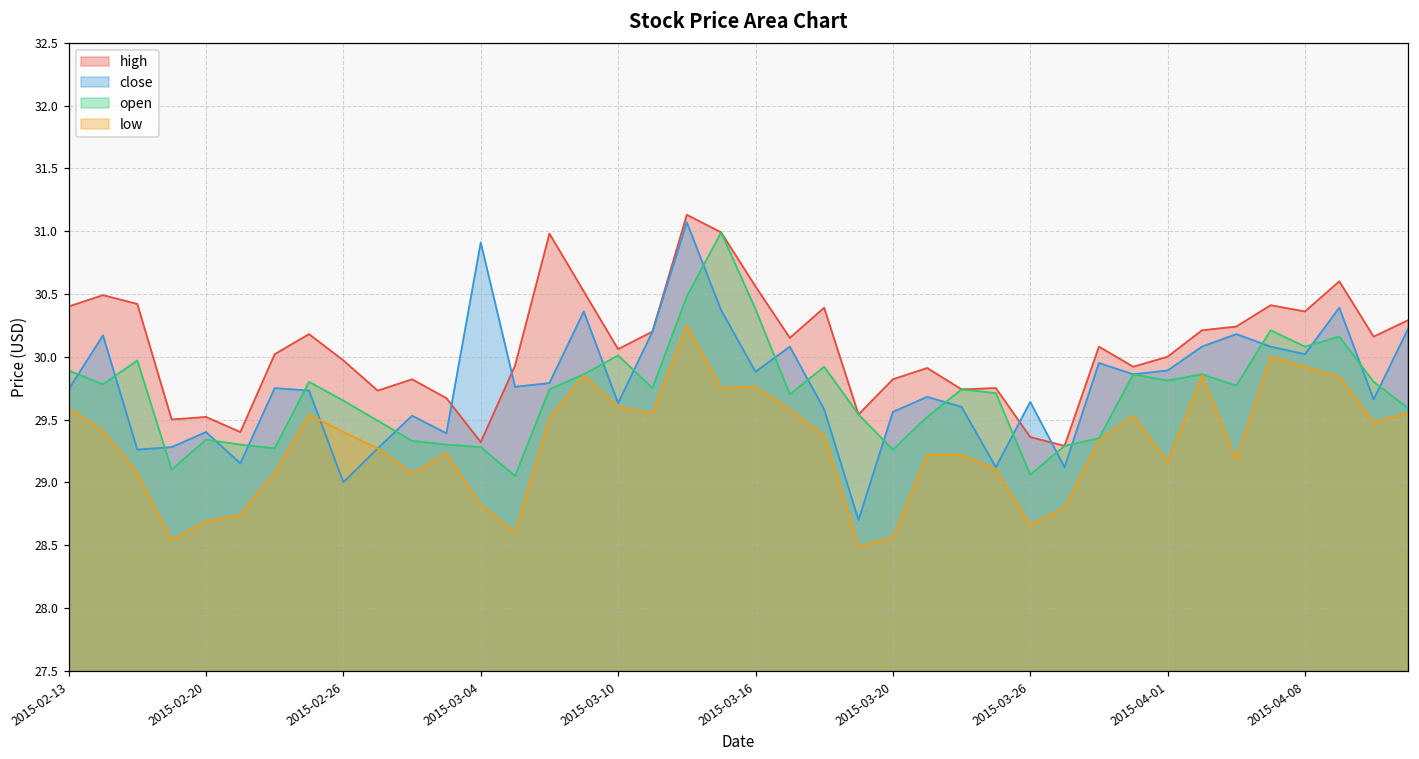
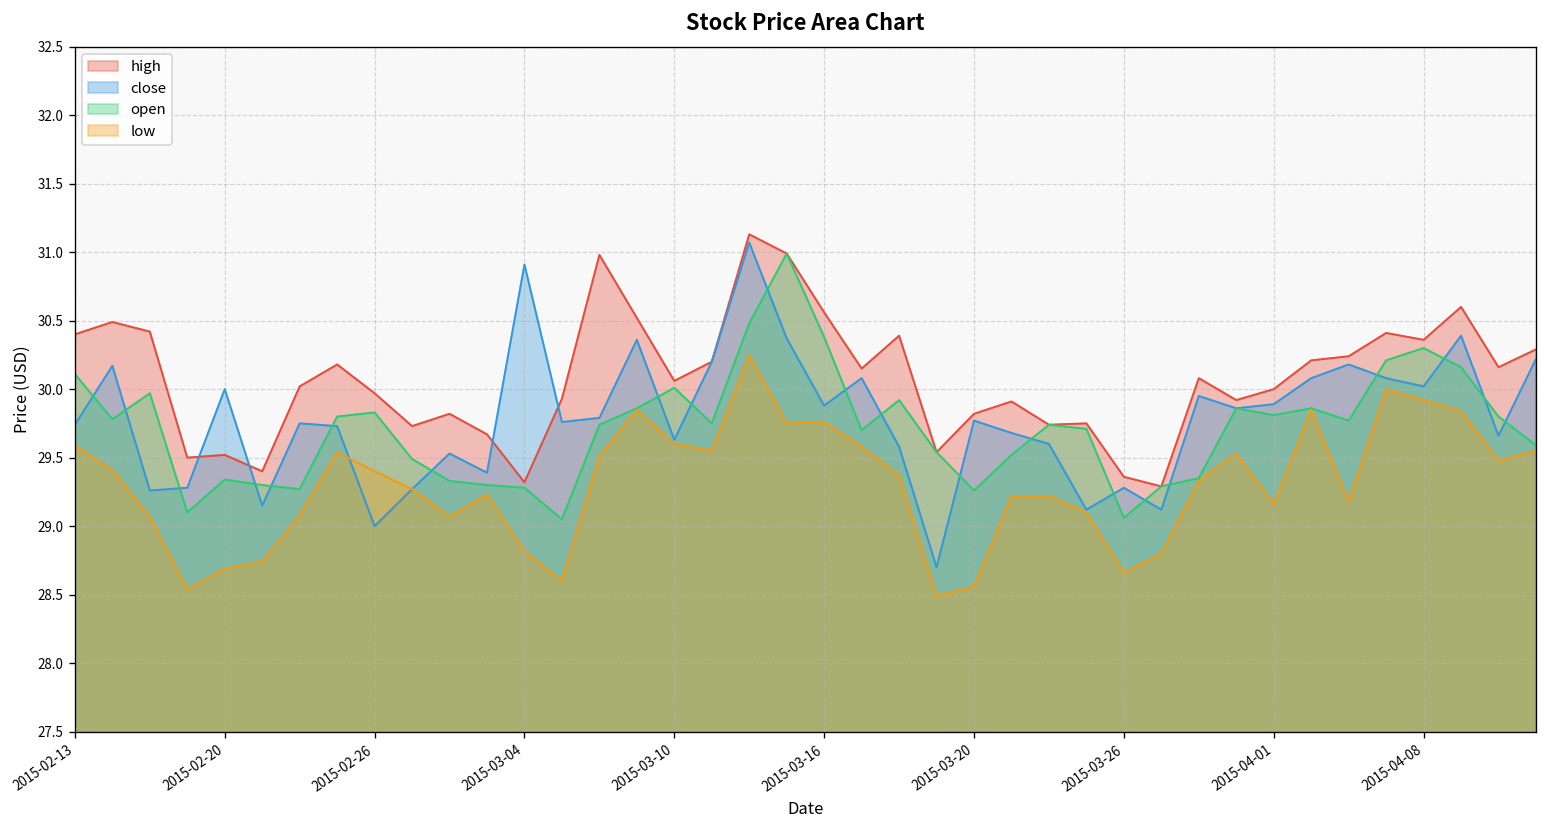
  {
    "close": {
      "2015-02-13": 29.74,
-     "2015-02-20": 29.4,
+     "2015-02-20": 30.0,
      "2015-02-26": 29.00,
      "2015-03-04": 30.91,
      "2015-03-10": 29.63,
      "2015-03-16": 29.88,
-     "2015-03-20": 29.56,
-     "2015-03-26": 29.64,
+     "2015-03-20": 29.77,
+     "2015-03-26": 29.28,
      "2015-04-01": 29.89,
      "2015-04-08": 30.02
    },
    "open": {
-     "2015-02-13": 29.89,
+     "2015-02-13": 30.11,
      "2015-02-20": 29.34,
-     "2015-02-26": 29.65,
+     "2015-02-26": 29.83,
      "2015-03-04": 29.28,
      "2015-03-10": 30.01,
      "2015-03-16": 30.38,
      "2015-03-20": 29.26,
      "2015-03-26": 29.06,
      "2015-04-01": 29.81,
-     "2015-04-08": 30.08
+     "2015-04-08": 30.30
    }
  }
